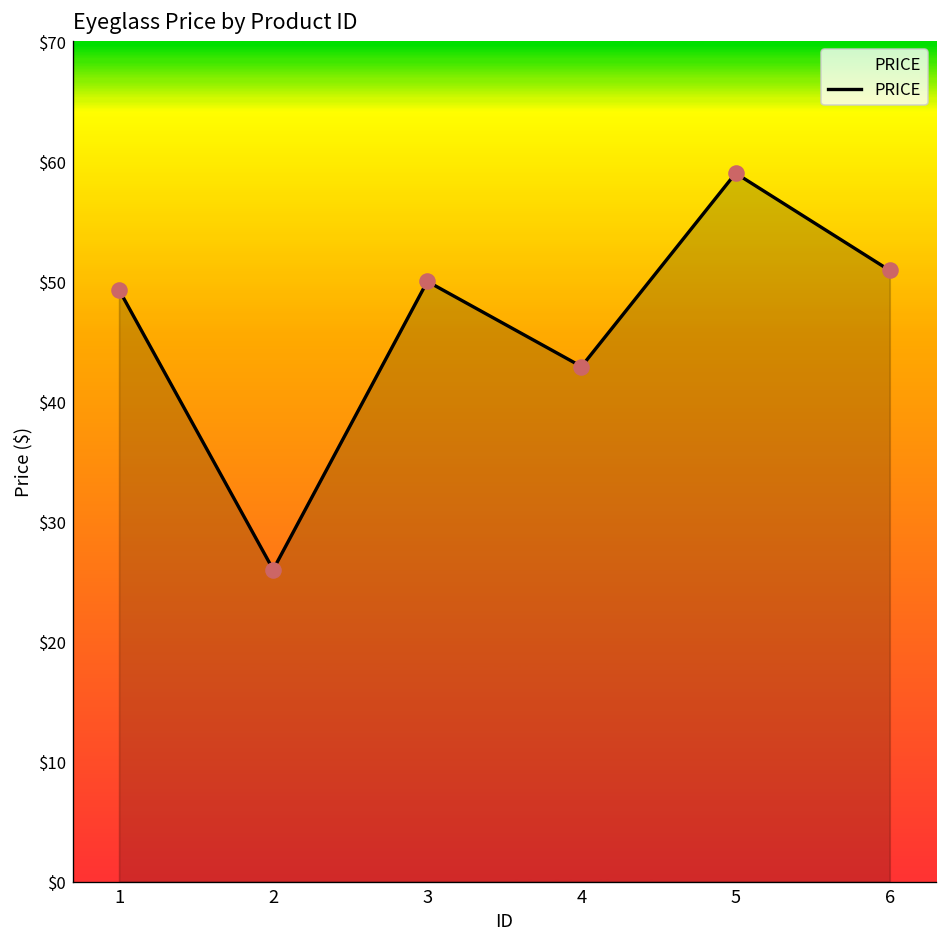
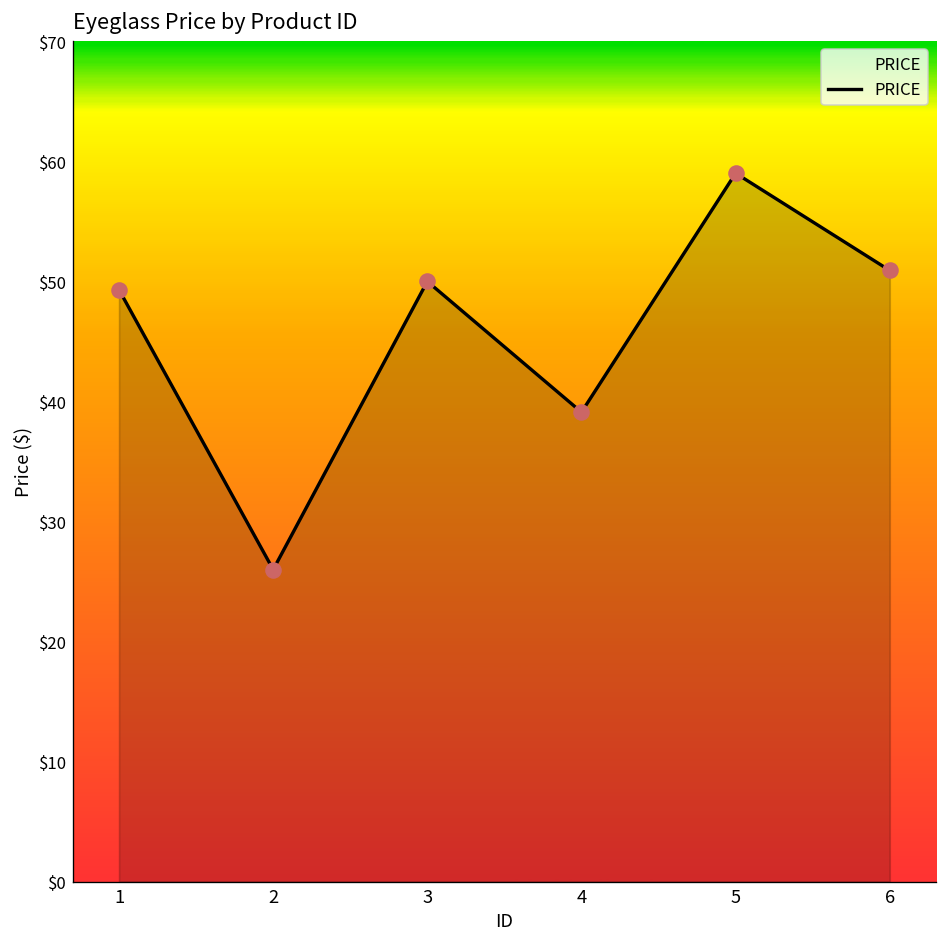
  {
    "1": "$49.3",
    "2": "$26.0",
    "3": "$50.0",
-   "4": "$42.9",
+   "4": "$39.1",
    "5": "$59.0",
    "6": "$50.9"
  }
